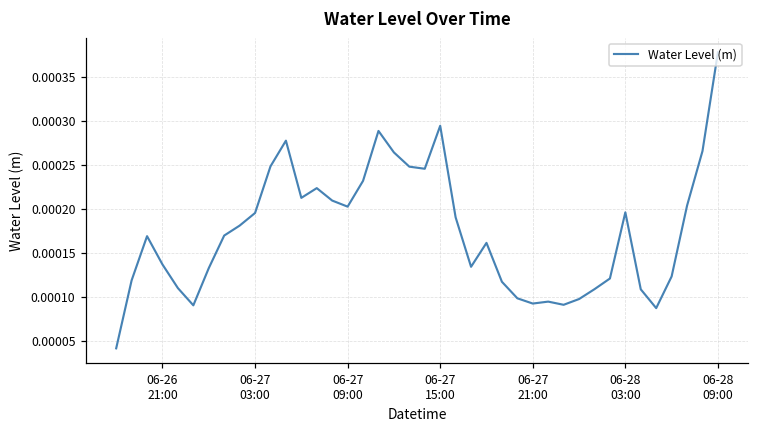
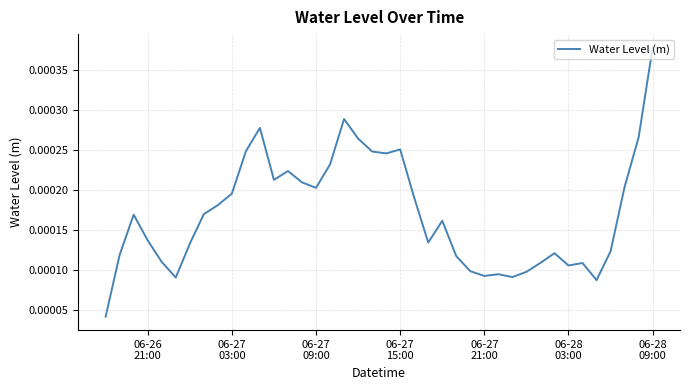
  {
    "06-26 21:00": 0.00014,
    "06-27 03:00": 0.00020,
    "06-27 09:00": 0.00020,
-   "06-27 15:00": 0.00029,
+   "06-27 15:00": 0.00025,
    "06-27 21:00": 0.00009,
-   "06-28 03:00": 0.00020
+   "06-28 03:00": 0.00011
  }
